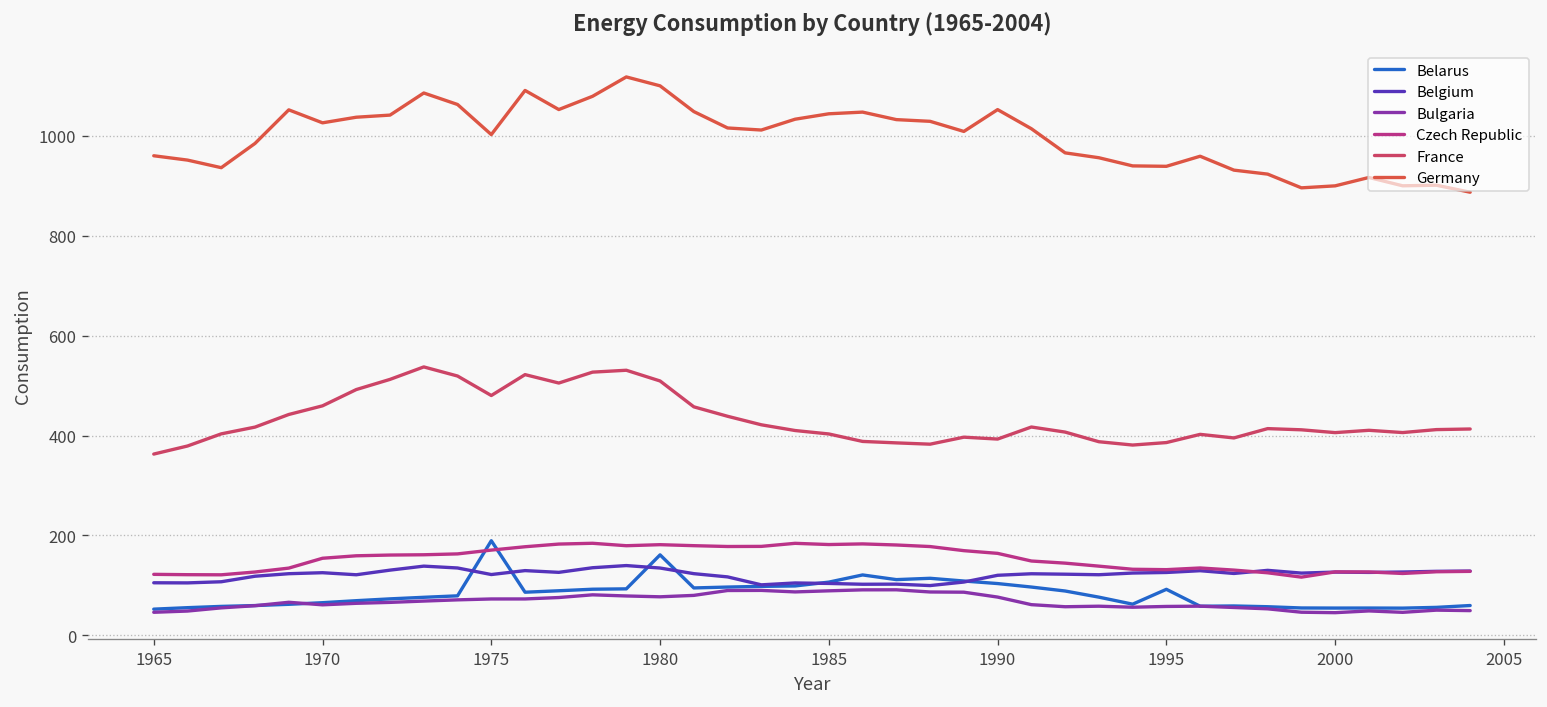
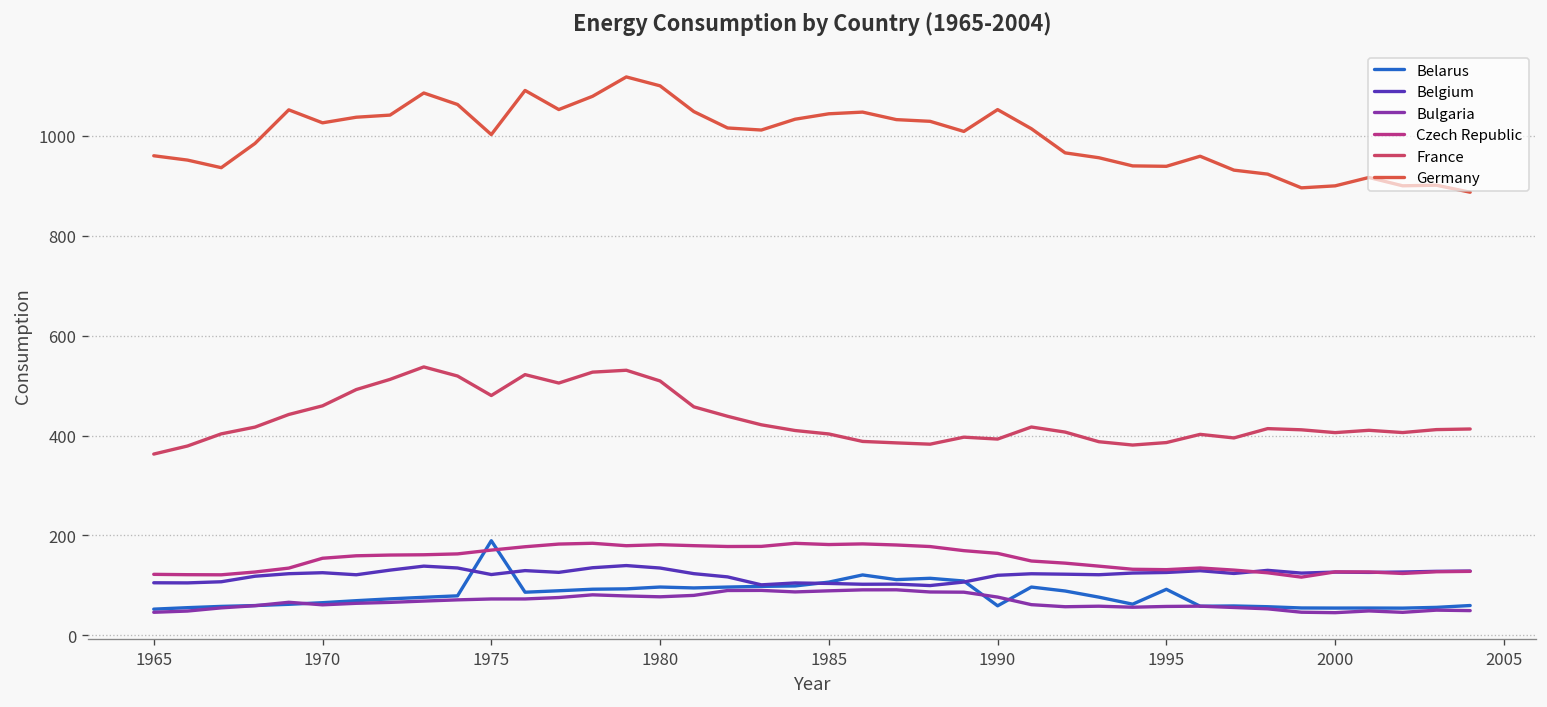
  {
    "Belarus": {
      "1965": 50,
      "1975": 190,
-     "1980": 160,
-     "1990": 100,
+     "1980": 100,
+     "1990": 60,
      "1995": 90,
      "2000": 50
    }
  }
